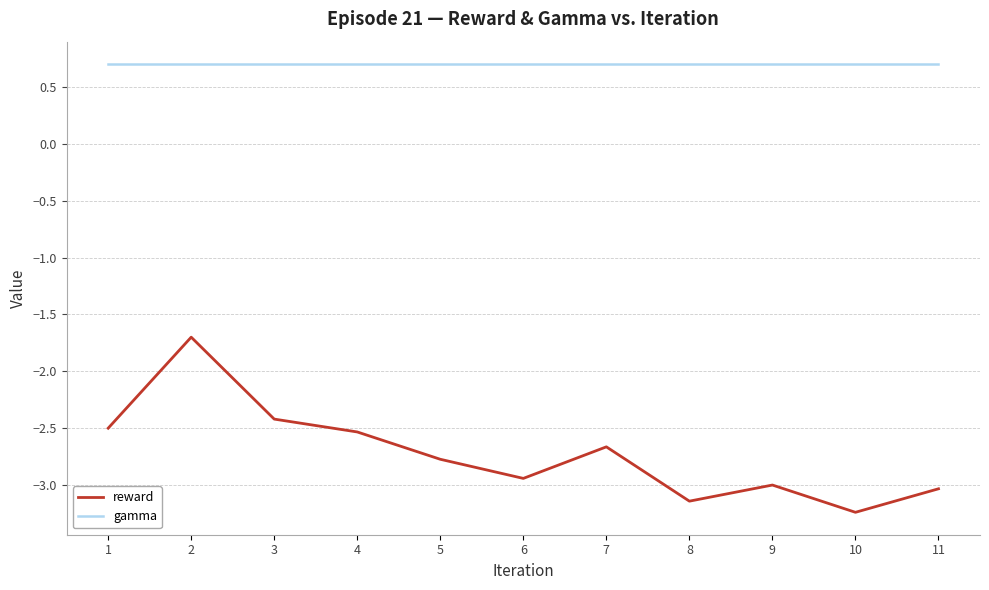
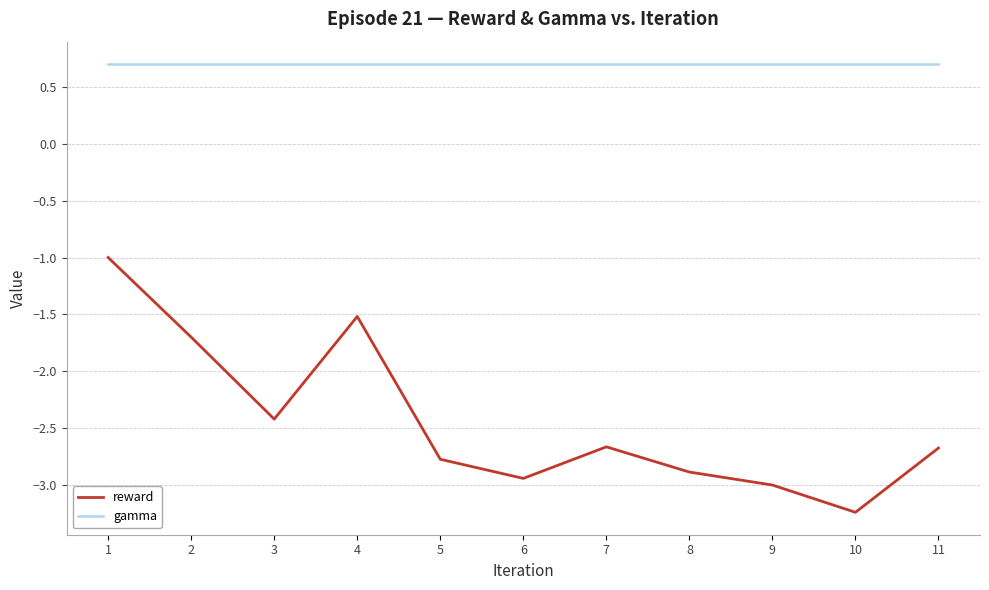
  {
    "reward": {
-     "1": -2.5,
+     "1": -1.0,
      "2": -1.70,
      "3": -2.42,
-     "4": -2.53,
+     "4": -1.52,
      "5": -2.77,
      "6": -2.94,
      "7": -2.66,
-     "8": -3.14,
+     "8": -2.89,
      "9": -3.00,
      "10": -3.24,
-     "11": -3.03
+     "11": -2.67
    },
    "gamma": {
      "1": 0.70,
      "2": 0.70,
      "3": 0.70,
      "4": 0.70,
      "5": 0.70,
      "6": 0.70,
      "7": 0.70,
      "8": 0.70,
      "9": 0.70,
      "10": 0.70,
      "11": 0.70
    }
  }
